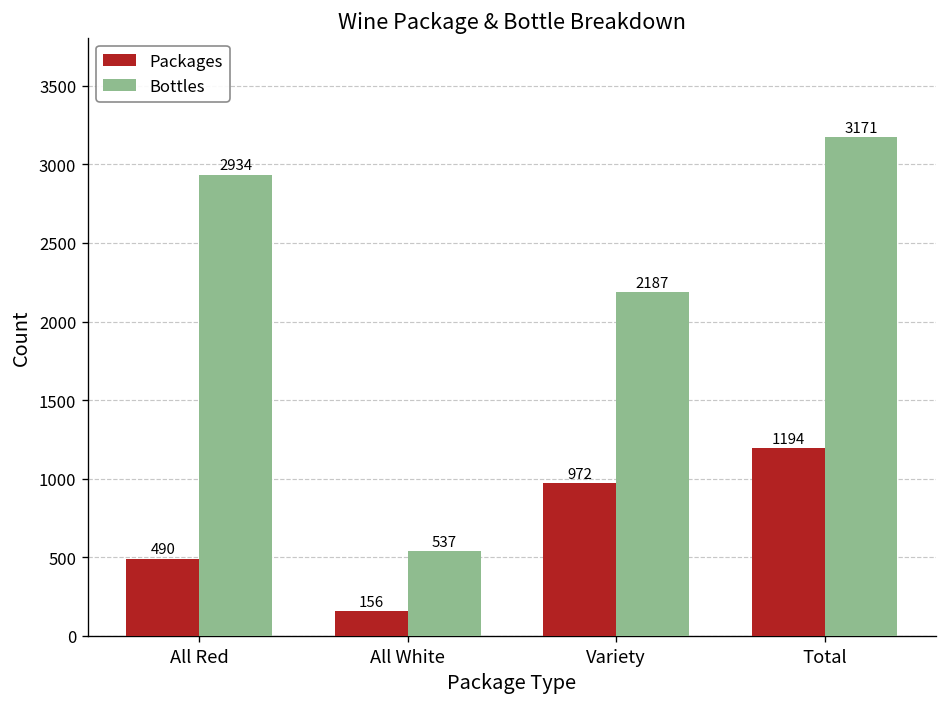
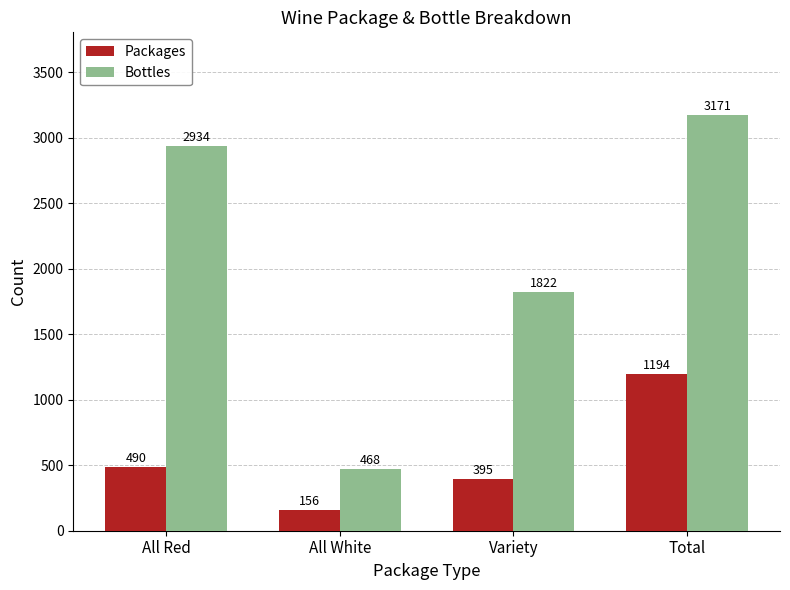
  {
    "Packages": {
      "All Red": 490,
      "All White": 156,
-     "Variety": 972,
+     "Variety": 395,
      "Total": 1194
    },
    "Bottles": {
      "All Red": 2934,
-     "All White": 537,
-     "Variety": 2187,
+     "All White": 468,
+     "Variety": 1822,
      "Total": 3171
    }
  }
